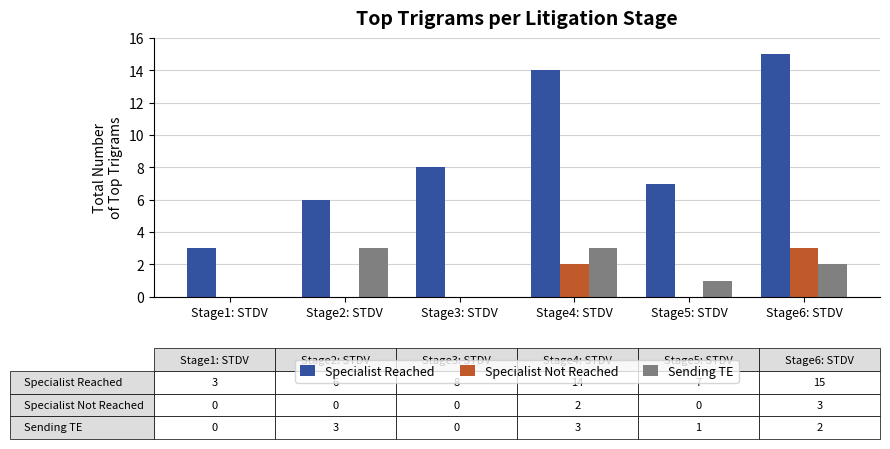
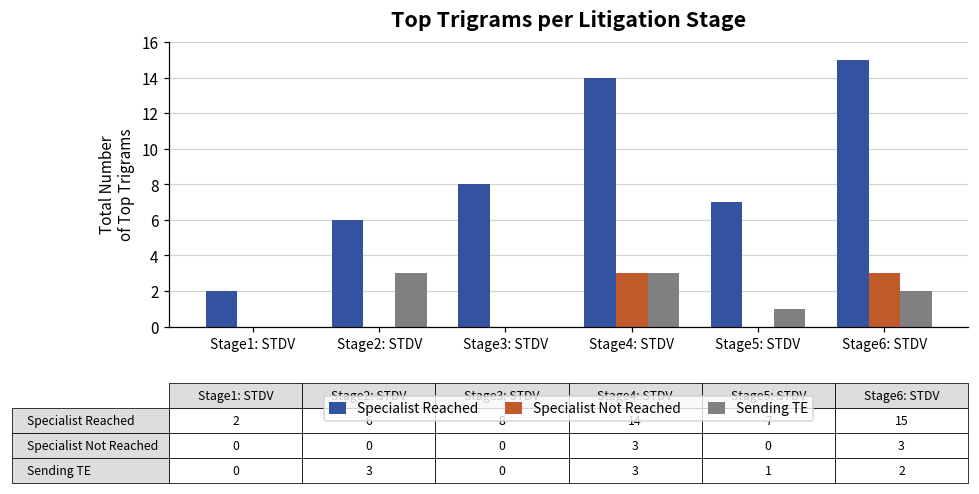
  {
    "Specialist Reached": {
-     "Stage1: STDV": 3
+     "Stage1: STDV": 2
    },
    "Specialist Not Reached": {
-     "Stage4: STDV": 2
+     "Stage4: STDV": 3
    },
    "Sending TE": {
      "Stage1: STDV": 0.0,
      "Stage2: STDV": 3.0,
      "Stage3: STDV": 0.0,
      "Stage4: STDV": 3.0,
      "Stage5: STDV": 1.0,
      "Stage6: STDV": 2.0
    }
  }
